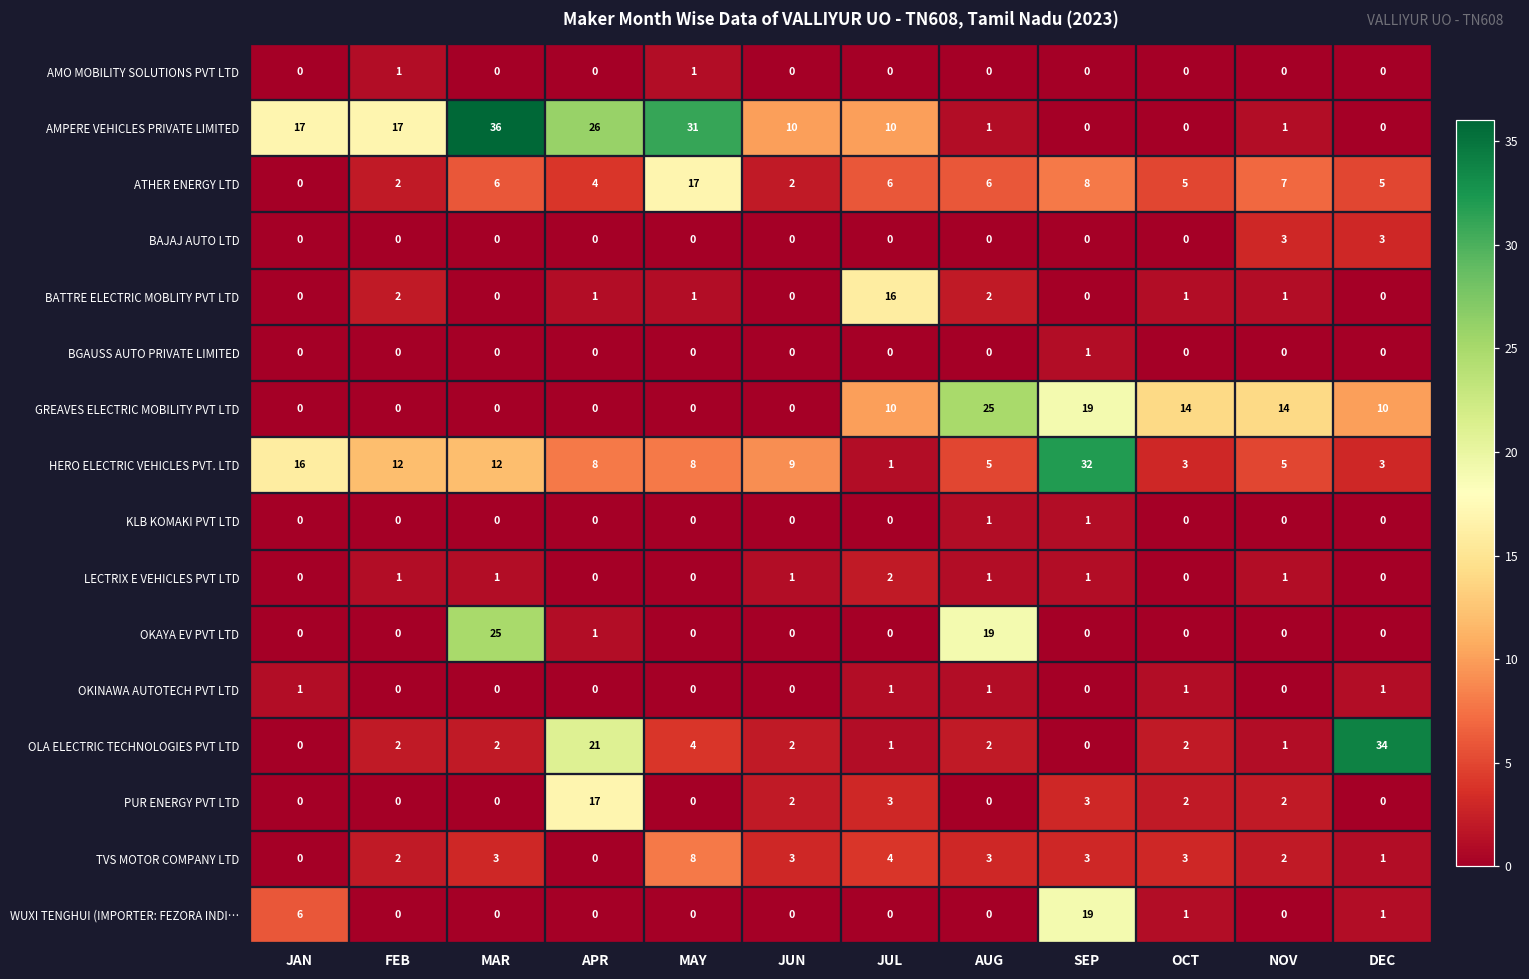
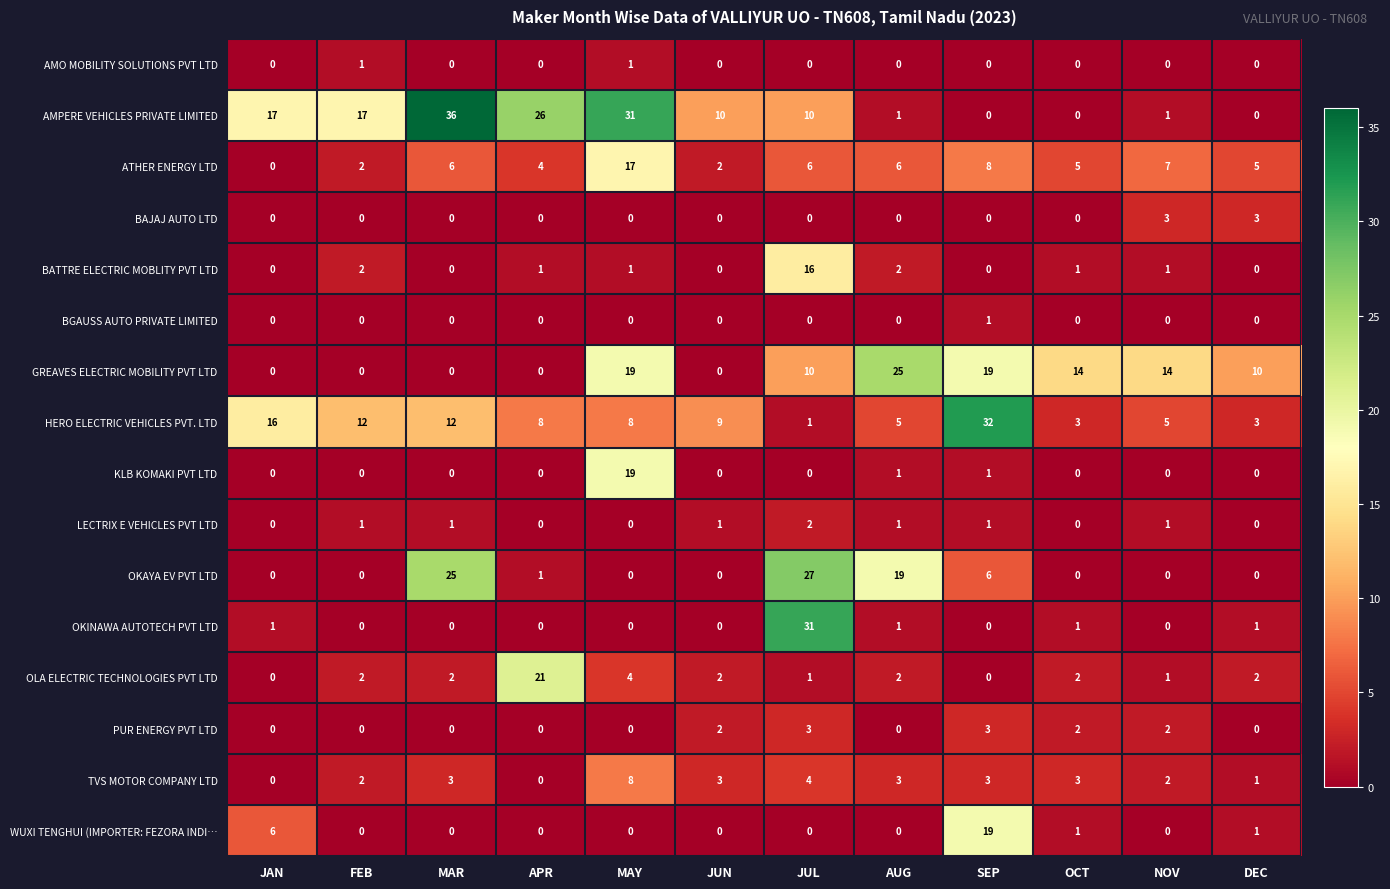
  {
    "AMO MOBILITY SOLUTIONS PVT LTD": {
      "JAN": 0,
      "FEB": 1,
      "MAR": 0,
      "APR": 0,
      "MAY": 1,
      "JUN": 0,
      "JUL": 0,
      "AUG": 0,
      "SEP": 0,
      "OCT": 0,
      "NOV": 0,
      "DEC": 0
    },
    "AMPERE VEHICLES PRIVATE LIMITED": {
      "JAN": 17,
      "FEB": 17,
      "MAR": 36,
      "APR": 26,
      "MAY": 31,
      "JUN": 10,
      "JUL": 10,
      "AUG": 1,
      "SEP": 0,
      "OCT": 0,
      "NOV": 1,
      "DEC": 0
    },
    "ATHER ENERGY LTD": {
      "JAN": 0,
      "FEB": 2,
      "MAR": 6,
      "APR": 4,
      "MAY": 17,
      "JUN": 2,
      "JUL": 6,
      "AUG": 6,
      "SEP": 8,
      "OCT": 5,
      "NOV": 7,
      "DEC": 5
    },
    "BAJAJ AUTO LTD": {
      "JAN": 0,
      "FEB": 0,
      "MAR": 0,
      "APR": 0,
      "MAY": 0,
      "JUN": 0,
      "JUL": 0,
      "AUG": 0,
      "SEP": 0,
      "OCT": 0,
      "NOV": 3,
      "DEC": 3
    },
    "BATTRE ELECTRIC MOBLITY PVT LTD": {
      "JAN": 0,
      "FEB": 2,
      "MAR": 0,
      "APR": 1,
      "MAY": 1,
      "JUN": 0,
      "JUL": 16,
      "AUG": 2,
      "SEP": 0,
      "OCT": 1,
      "NOV": 1,
      "DEC": 0
    },
    "BGAUSS AUTO PRIVATE LIMITED": {
      "JAN": 0,
      "FEB": 0,
      "MAR": 0,
      "APR": 0,
      "MAY": 0,
      "JUN": 0,
      "JUL": 0,
      "AUG": 0,
      "SEP": 1,
      "OCT": 0,
      "NOV": 0,
      "DEC": 0
    },
    "GREAVES ELECTRIC MOBILITY PVT LTD": {
      "JAN": 0,
      "FEB": 0,
      "MAR": 0,
      "APR": 0,
-     "MAY": 0,
+     "MAY": 19,
      "JUN": 0,
      "JUL": 10,
      "AUG": 25,
      "SEP": 19,
      "OCT": 14,
      "NOV": 14,
      "DEC": 10
    },
    "HERO ELECTRIC VEHICLES PVT. LTD": {
      "JAN": 16,
      "FEB": 12,
      "MAR": 12,
      "APR": 8,
      "MAY": 8,
      "JUN": 9,
      "JUL": 1,
      "AUG": 5,
      "SEP": 32,
      "OCT": 3,
      "NOV": 5,
      "DEC": 3
    },
    "KLB KOMAKI PVT LTD": {
      "JAN": 0,
      "FEB": 0,
      "MAR": 0,
      "APR": 0,
-     "MAY": 0,
+     "MAY": 19,
      "JUN": 0,
      "JUL": 0,
      "AUG": 1,
      "SEP": 1,
      "OCT": 0,
      "NOV": 0,
      "DEC": 0
    },
    "LECTRIX E VEHICLES PVT LTD": {
      "JAN": 0,
      "FEB": 1,
      "MAR": 1,
      "APR": 0,
      "MAY": 0,
      "JUN": 1,
      "JUL": 2,
      "AUG": 1,
      "SEP": 1,
      "OCT": 0,
      "NOV": 1,
      "DEC": 0
    },
    "OKAYA EV PVT LTD": {
      "JAN": 0,
      "FEB": 0,
      "MAR": 25,
      "APR": 1,
      "MAY": 0,
      "JUN": 0,
-     "JUL": 0,
+     "JUL": 27,
      "AUG": 19,
-     "SEP": 0,
+     "SEP": 6,
      "OCT": 0,
      "NOV": 0,
      "DEC": 0
    },
    "OKINAWA AUTOTECH PVT LTD": {
      "JAN": 1,
      "FEB": 0,
      "MAR": 0,
      "APR": 0,
      "MAY": 0,
      "JUN": 0,
-     "JUL": 1,
+     "JUL": 31,
      "AUG": 1,
      "SEP": 0,
      "OCT": 1,
      "NOV": 0,
      "DEC": 1
    },
    "OLA ELECTRIC TECHNOLOGIES PVT LTD": {
      "JAN": 0,
      "FEB": 2,
      "MAR": 2,
      "APR": 21,
      "MAY": 4,
      "JUN": 2,
      "JUL": 1,
      "AUG": 2,
      "SEP": 0,
      "OCT": 2,
      "NOV": 1,
-     "DEC": 34
+     "DEC": 2
    },
    "PUR ENERGY PVT LTD": {
      "JAN": 0,
      "FEB": 0,
      "MAR": 0,
-     "APR": 17,
+     "APR": 0,
      "MAY": 0,
      "JUN": 2,
      "JUL": 3,
      "AUG": 0,
      "SEP": 3,
      "OCT": 2,
      "NOV": 2,
      "DEC": 0
    },
    "TVS MOTOR COMPANY LTD": {
      "JAN": 0,
      "FEB": 2,
      "MAR": 3,
      "APR": 0,
      "MAY": 8,
      "JUN": 3,
      "JUL": 4,
      "AUG": 3,
      "SEP": 3,
      "OCT": 3,
      "NOV": 2,
      "DEC": 1
    },
    "WUXI TENGHUI (IMPORTER: FEZORA INDI…": {
      "JAN": 6,
      "FEB": 0,
      "MAR": 0,
      "APR": 0,
      "MAY": 0,
      "JUN": 0,
      "JUL": 0,
      "AUG": 0,
      "SEP": 19,
      "OCT": 1,
      "NOV": 0,
      "DEC": 1
    }
  }
